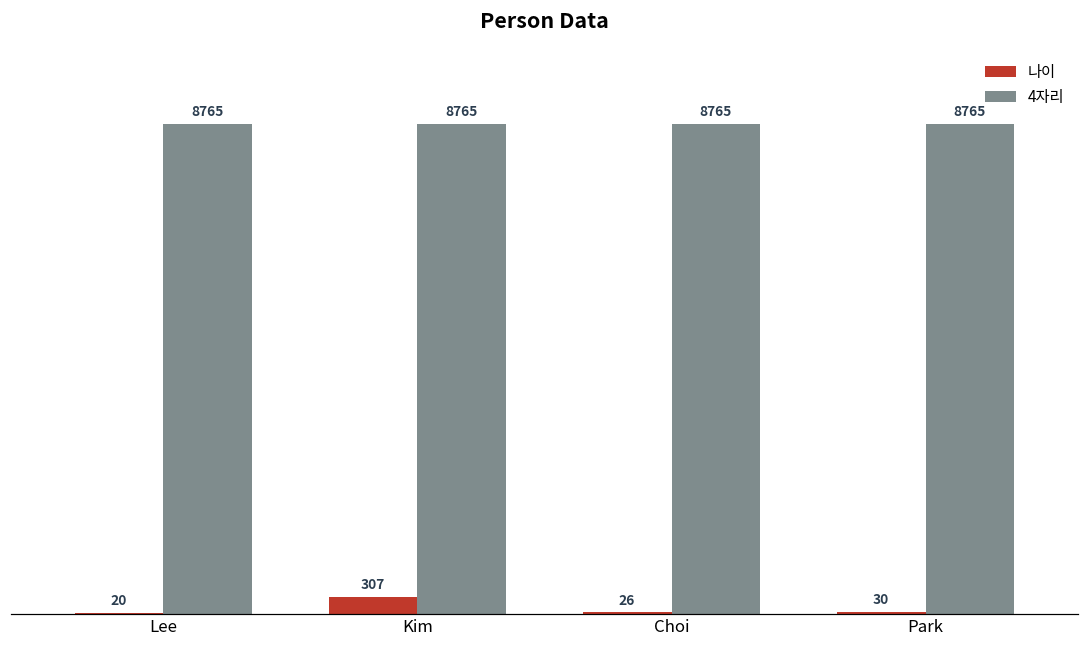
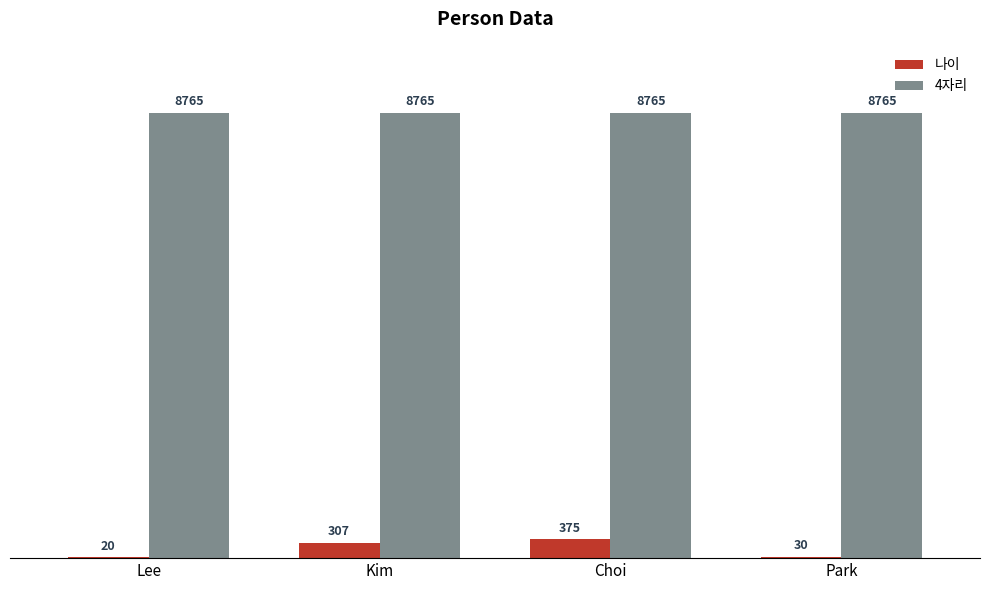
  {
    "나이": {
      "Lee": 20,
      "Kim": 307,
-     "Choi": 26,
+     "Choi": 375,
      "Park": 30
    },
    "4자리": {
      "Lee": 8765,
      "Kim": 8765,
      "Choi": 8765,
      "Park": 8765
    }
  }
